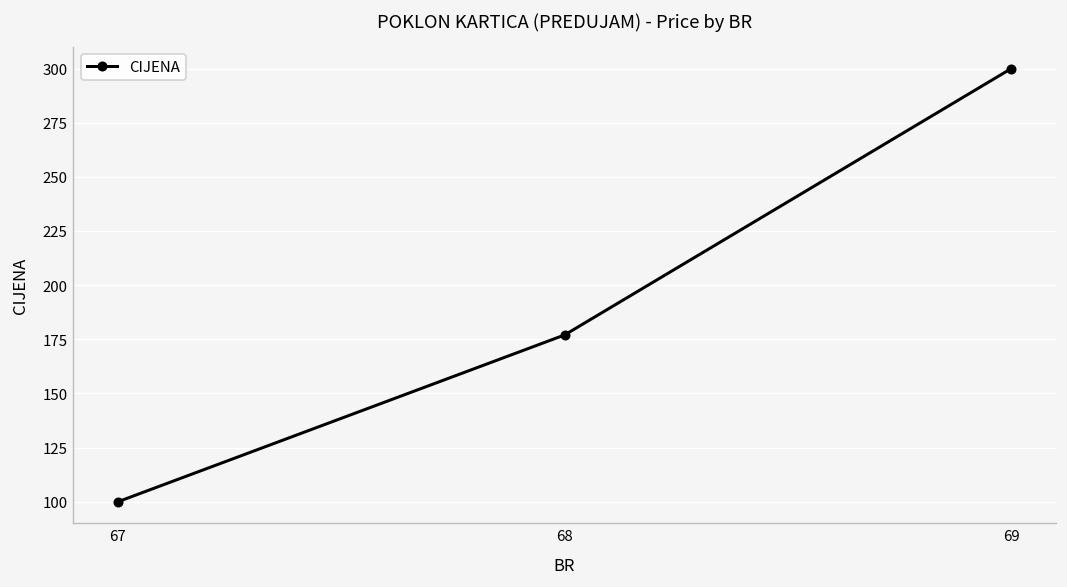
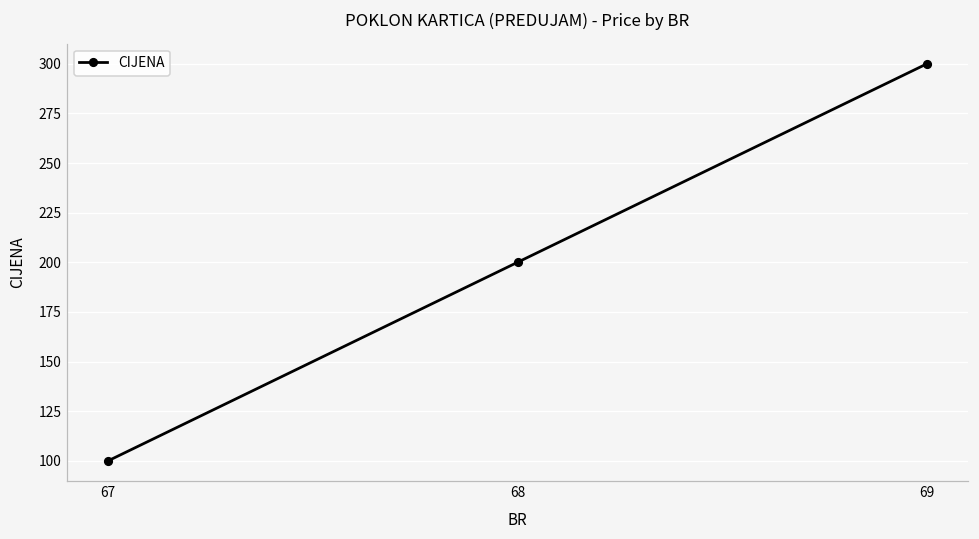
  {
    "67": 100,
-   "68": 177,
+   "68": 200,
    "69": 300
  }
